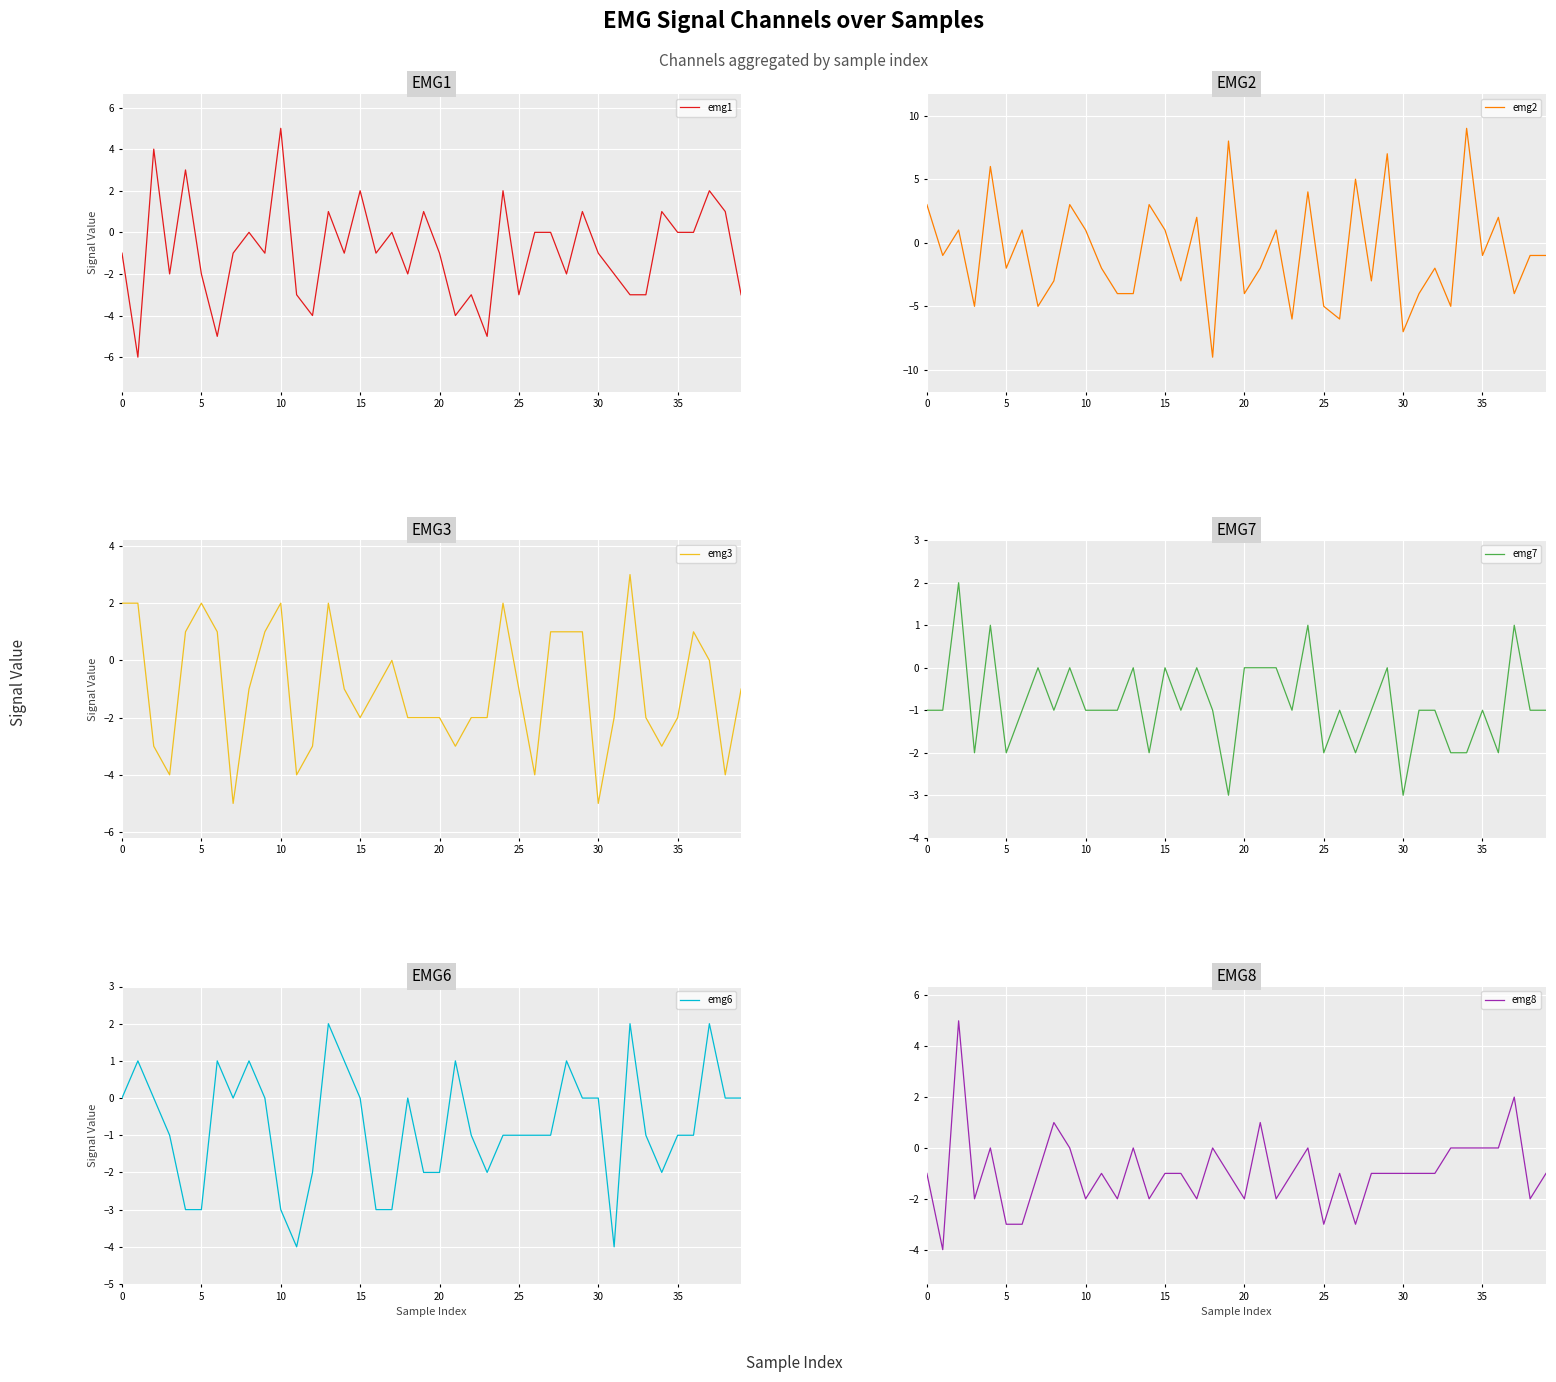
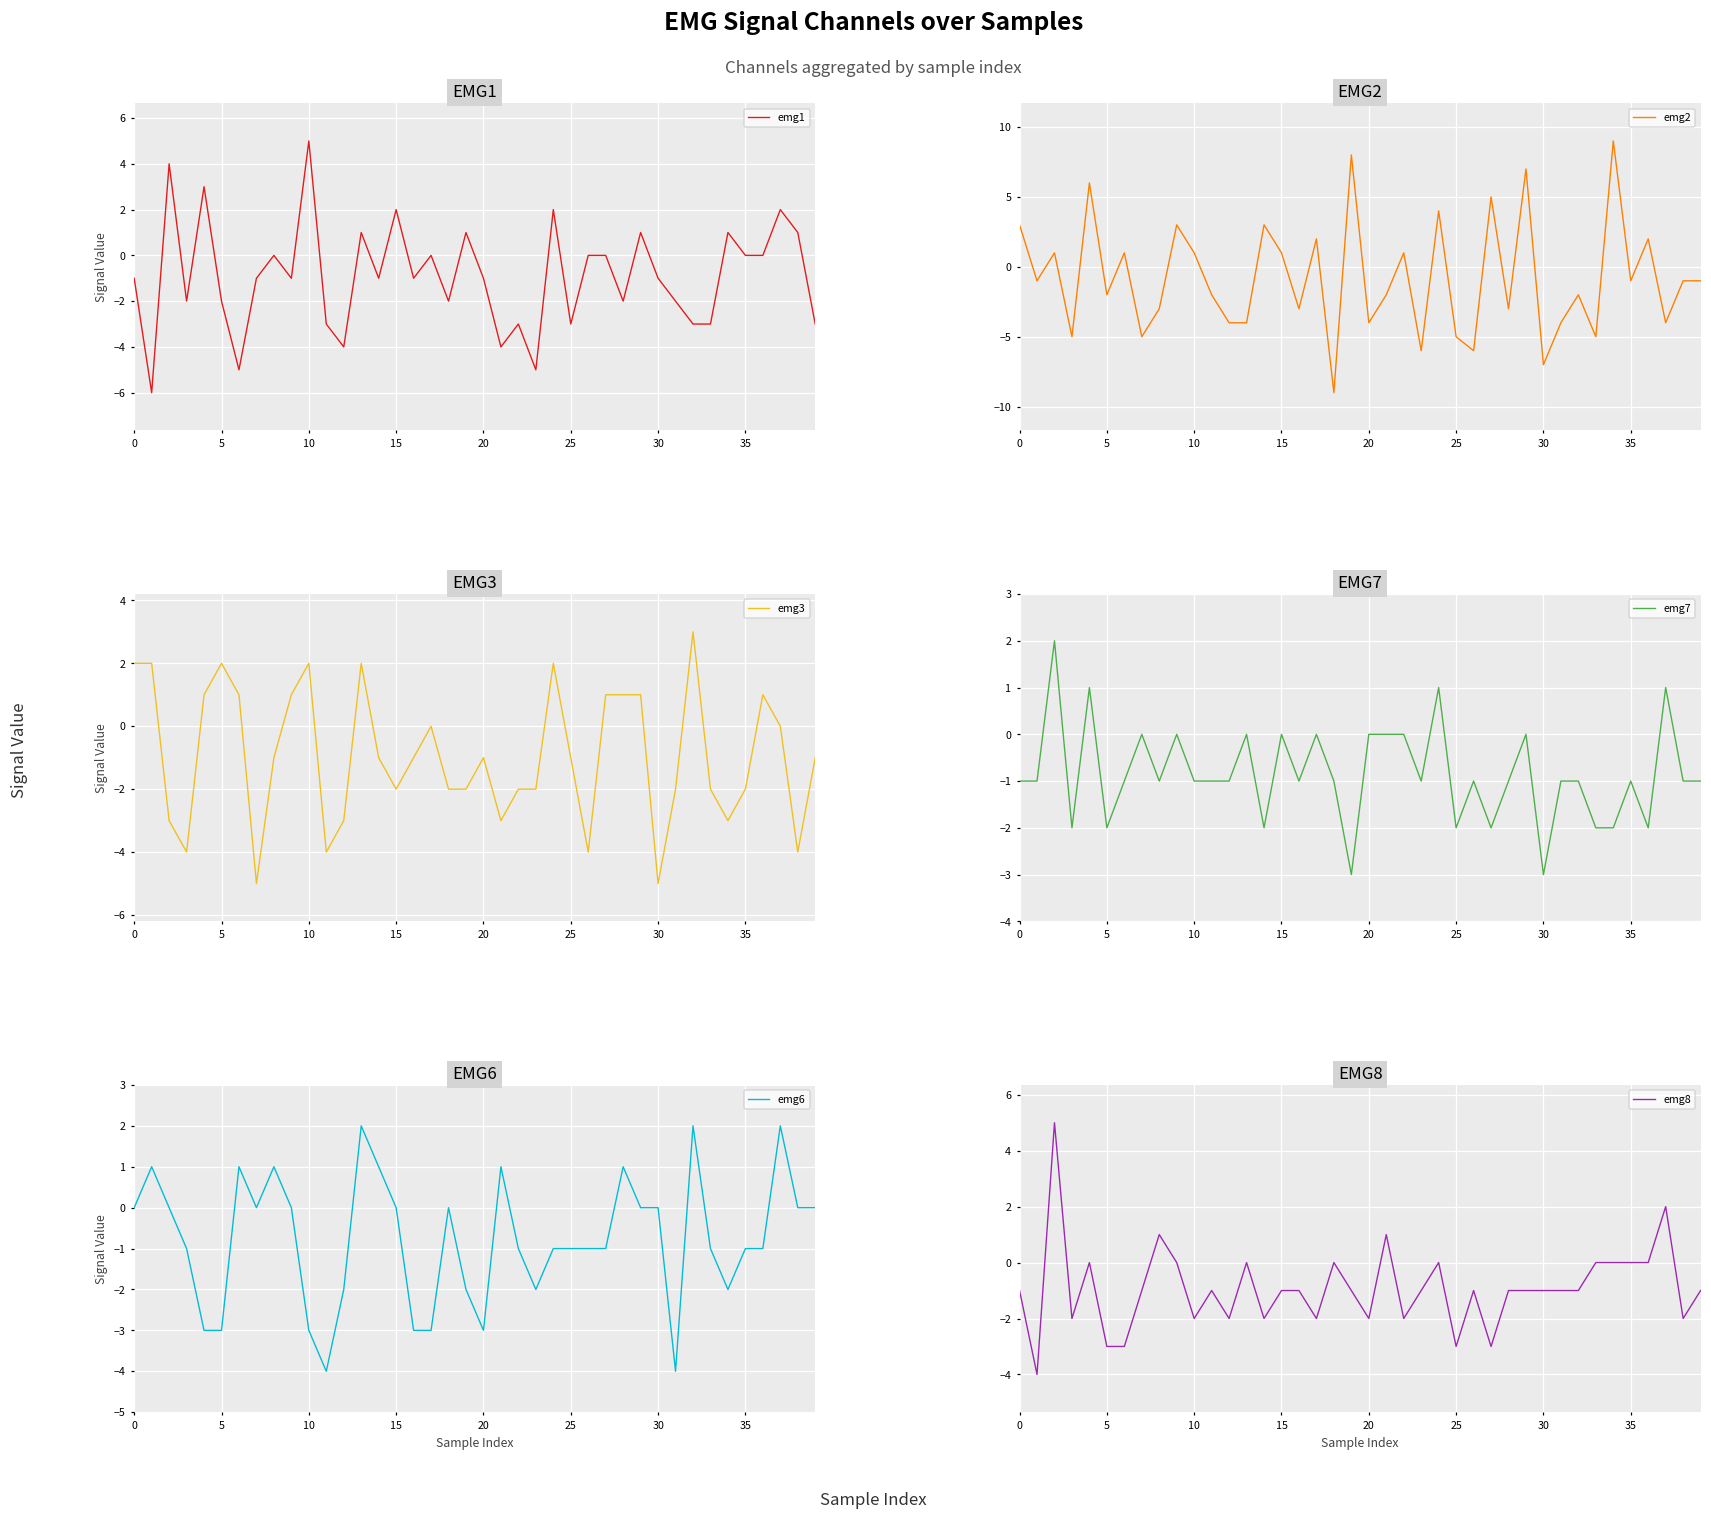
  {
    "EMG1": {
      "0": -1.0,
      "5": -2.0,
      "10": 5.0,
      "15": 2.0,
      "20": -1.0,
      "25": -3.0,
      "30": -1.0,
      "35": 0.0
    },
    "EMG2": {
      "0": 3.0,
      "5": -2.0,
      "10": 1.0,
      "15": 1.0,
      "20": -4.0,
      "25": -5.0,
      "30": -7.0,
      "35": -1.0
    },
    "EMG3": {
      "0": 2,
      "5": 2,
      "10": 2,
      "15": -2,
-     "20": -2,
+     "20": -1,
      "25": -1,
      "30": -5,
      "35": -2
    },
    "EMG7": {
      "0": -1.0,
      "5": -2.0,
      "10": -1.0,
      "15": 0.0,
      "20": 0.0,
      "25": -2.0,
      "30": -3.0,
      "35": -1.0
    },
    "EMG6": {
      "0": 0,
      "5": -3,
      "10": -3,
      "15": 0,
-     "20": -2,
+     "20": -3,
      "25": -1,
      "30": 0,
      "35": -1
    },
    "EMG8": {
      "0": -1.0,
      "5": -3.0,
      "10": -2.0,
      "15": -1.0,
      "20": -2.0,
      "25": -3.0,
      "30": -1.0,
      "35": 0.0
    }
  }
